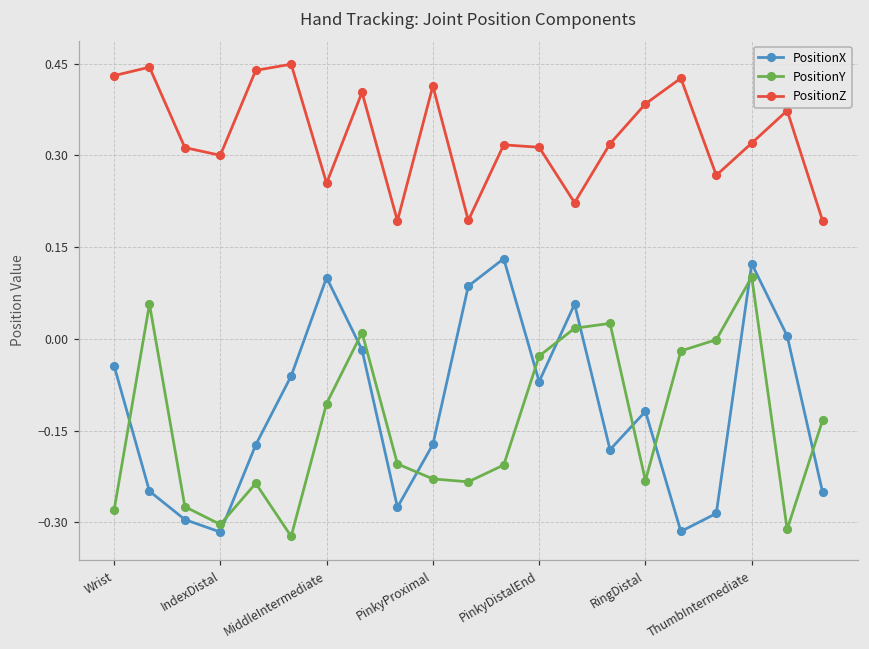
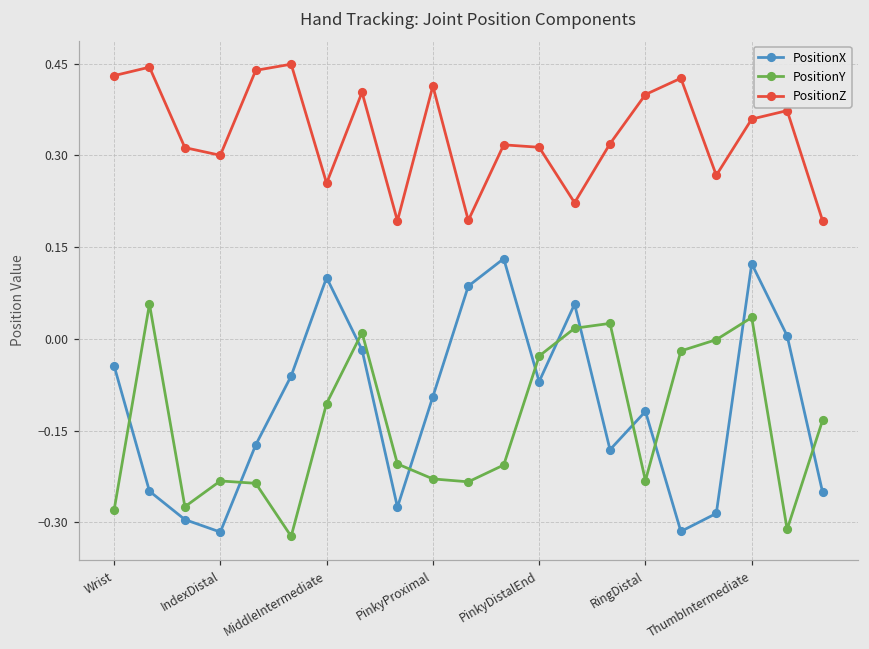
  {
    "PositionX": {
      "Wrist": -0.04,
      "IndexDistal": -0.32,
      "MiddleIntermediate": 0.10,
-     "PinkyProximal": -0.17,
+     "PinkyProximal": -0.09,
      "PinkyDistalEnd": -0.07,
      "RingDistal": -0.12,
      "ThumbIntermediate": 0.12
    },
    "PositionY": {
      "Wrist": -0.28,
-     "IndexDistal": -0.30,
+     "IndexDistal": -0.23,
      "MiddleIntermediate": -0.11,
      "PinkyProximal": -0.23,
      "PinkyDistalEnd": -0.03,
      "RingDistal": -0.23,
-     "ThumbIntermediate": 0.10
+     "ThumbIntermediate": 0.03
    },
    "PositionZ": {
      "Wrist": 0.43,
      "IndexDistal": 0.30,
      "MiddleIntermediate": 0.25,
      "PinkyProximal": 0.41,
      "PinkyDistalEnd": 0.31,
-     "RingDistal": 0.38,
-     "ThumbIntermediate": 0.32
+     "RingDistal": 0.40,
+     "ThumbIntermediate": 0.36
    }
  }
